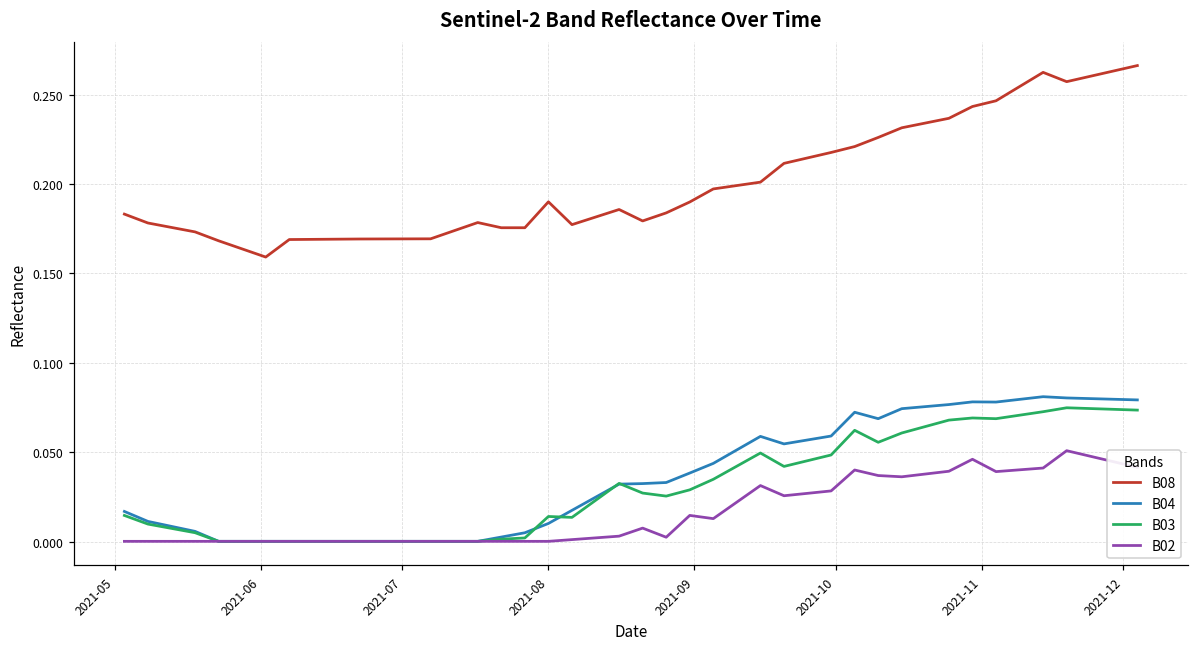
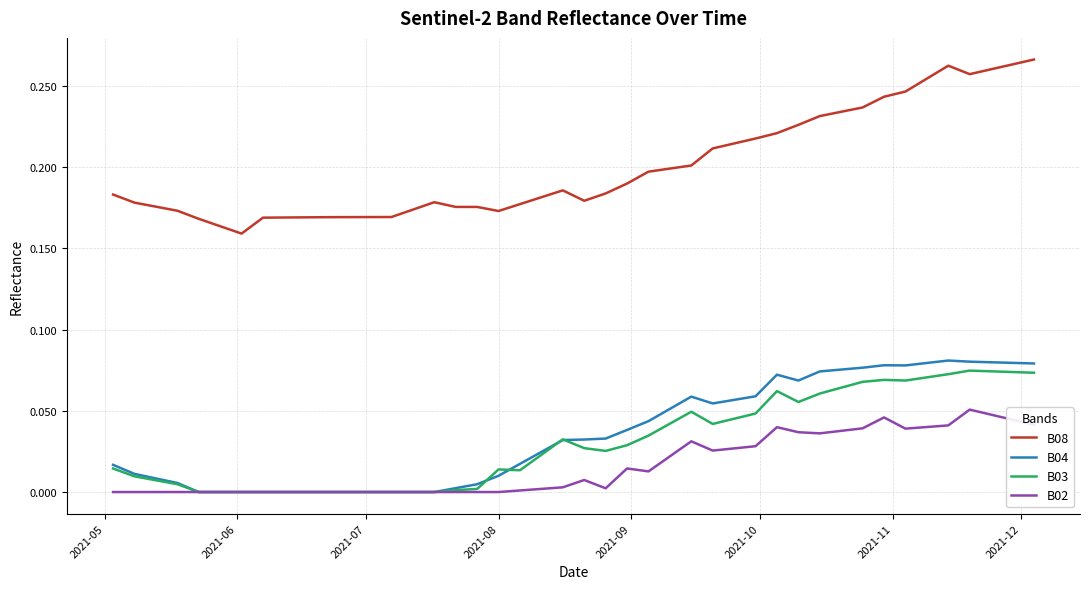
  {
    "B08": {
-     "2021-08": 0.190
+     "2021-08": 0.173
    },
    "B04": {
      "2021-08": 0.010
    },
    "B03": {
      "2021-08": 0.014
    },
    "B02": {
      "2021-08": 0.000
    }
  }
